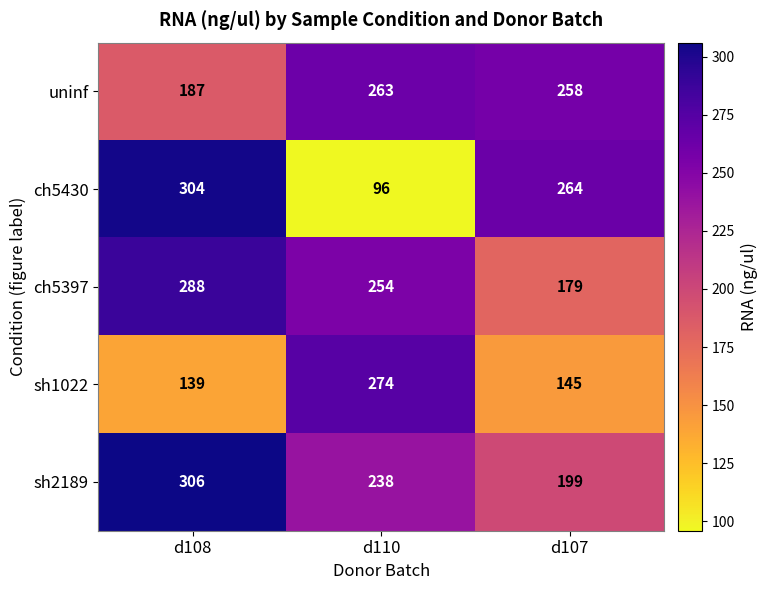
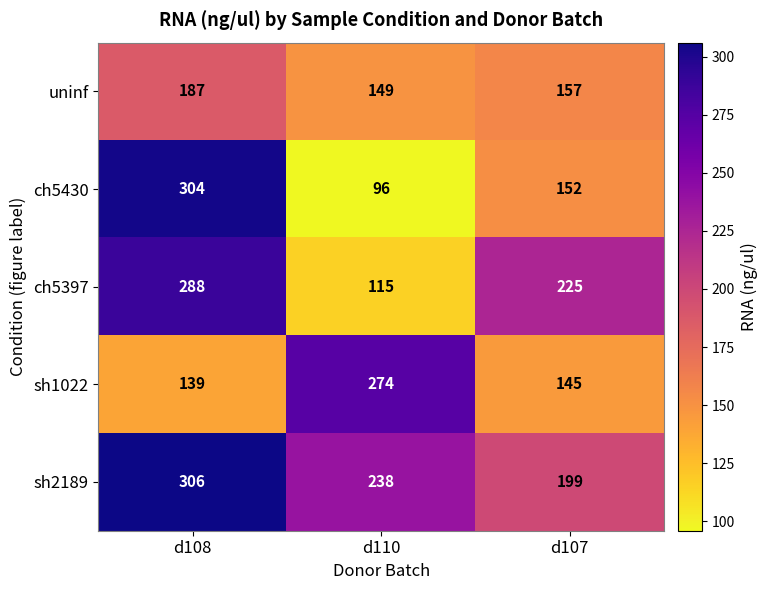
  {
    "uninf": {
      "d108": 187,
-     "d110": 263,
-     "d107": 258
+     "d110": 149,
+     "d107": 157
    },
    "ch5430": {
      "d108": 304,
      "d110": 96,
-     "d107": 264
+     "d107": 152
    },
    "ch5397": {
      "d108": 288,
-     "d110": 254,
-     "d107": 179
+     "d110": 115,
+     "d107": 225
    },
    "sh1022": {
      "d108": 139,
      "d110": 274,
      "d107": 145
    },
    "sh2189": {
      "d108": 306,
      "d110": 238,
      "d107": 199
    }
  }
